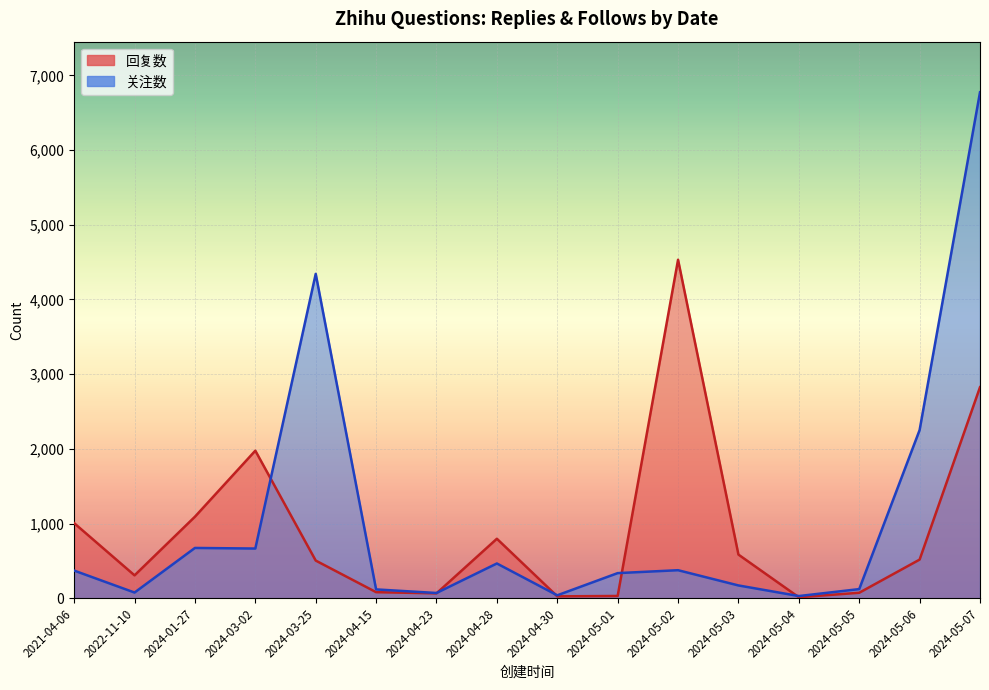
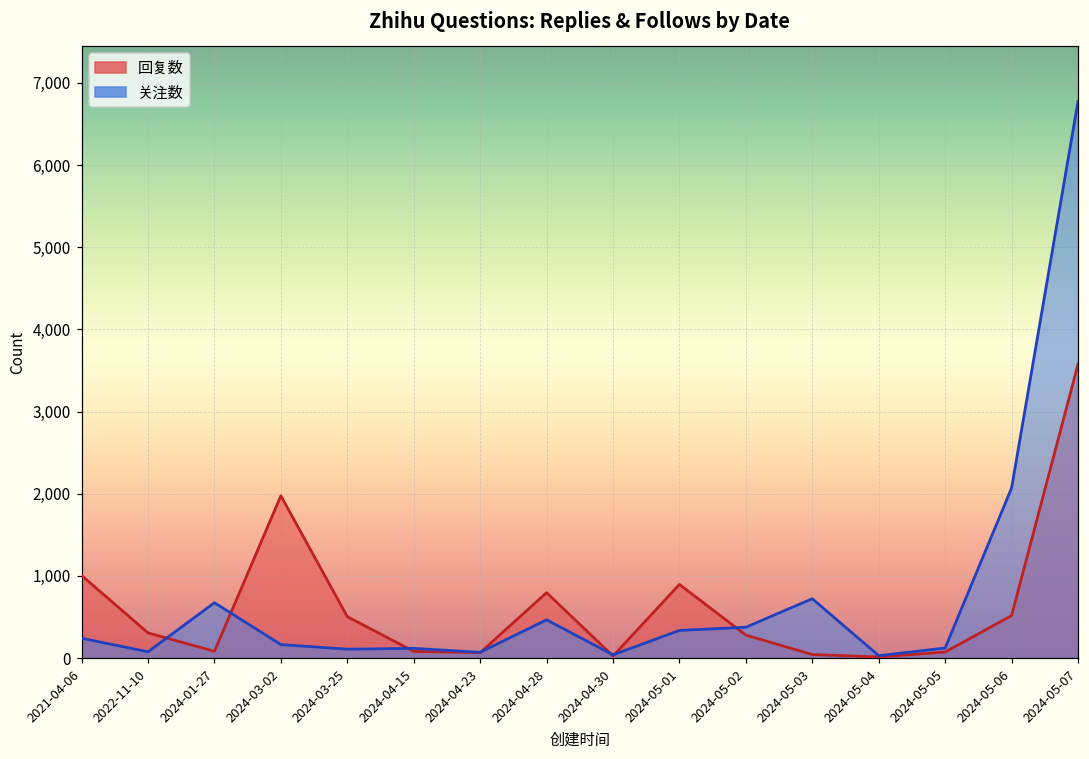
  {
    "回复数": {
      "2021-04-06": "1,000",
      "2022-11-10": "300",
-     "2024-01-27": "1,100",
+     "2024-01-27": "100",
      "2024-03-02": "2,000",
      "2024-03-25": "500",
      "2024-04-15": "100",
      "2024-04-28": "800",
-     "2024-05-01": "0",
-     "2024-05-02": "4,500",
-     "2024-05-03": "600",
+     "2024-05-01": "900",
+     "2024-05-02": "300",
+     "2024-05-03": "0",
      "2024-05-05": "100",
      "2024-05-06": "500",
-     "2024-05-07": "2,800"
+     "2024-05-07": "3,600"
    },
    "关注数": {
-     "2021-04-06": "400",
+     "2021-04-06": "200",
      "2022-11-10": "100",
      "2024-01-27": "700",
-     "2024-03-02": "700",
-     "2024-03-25": "4,300",
+     "2024-03-02": "200",
+     "2024-03-25": "100",
      "2024-04-15": "100",
      "2024-04-28": "500",
      "2024-05-01": "300",
      "2024-05-02": "400",
-     "2024-05-03": "200",
+     "2024-05-03": "700",
      "2024-05-05": "100",
-     "2024-05-06": "2,300",
+     "2024-05-06": "2,100",
      "2024-05-07": "6,800"
    }
  }
